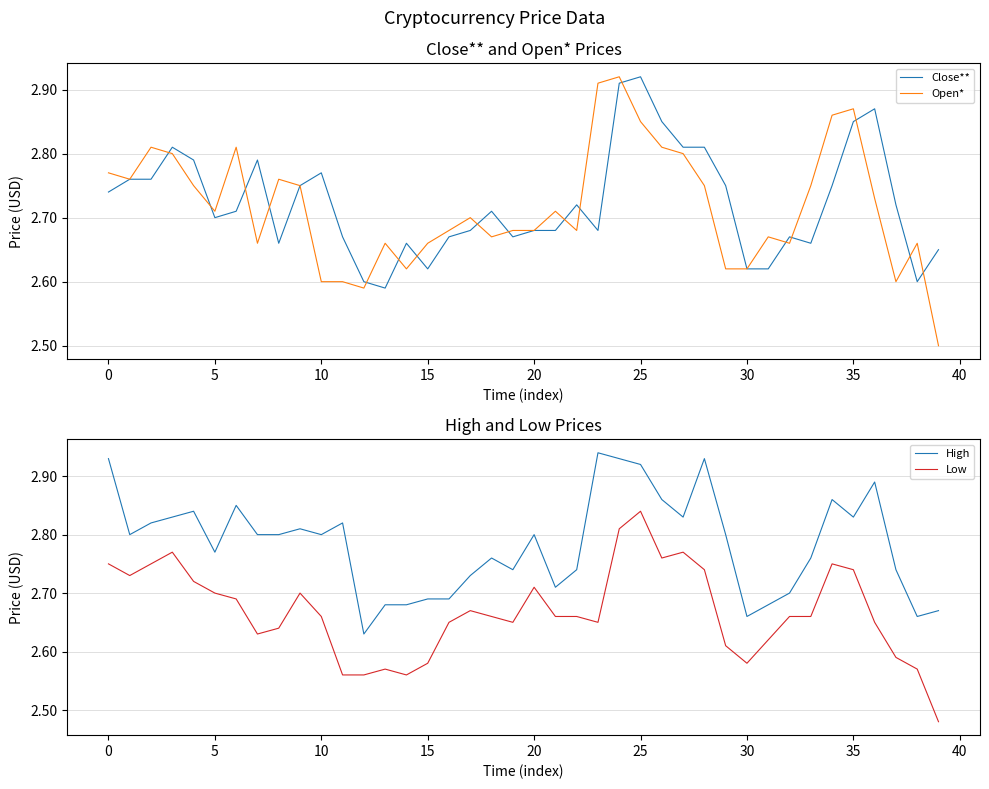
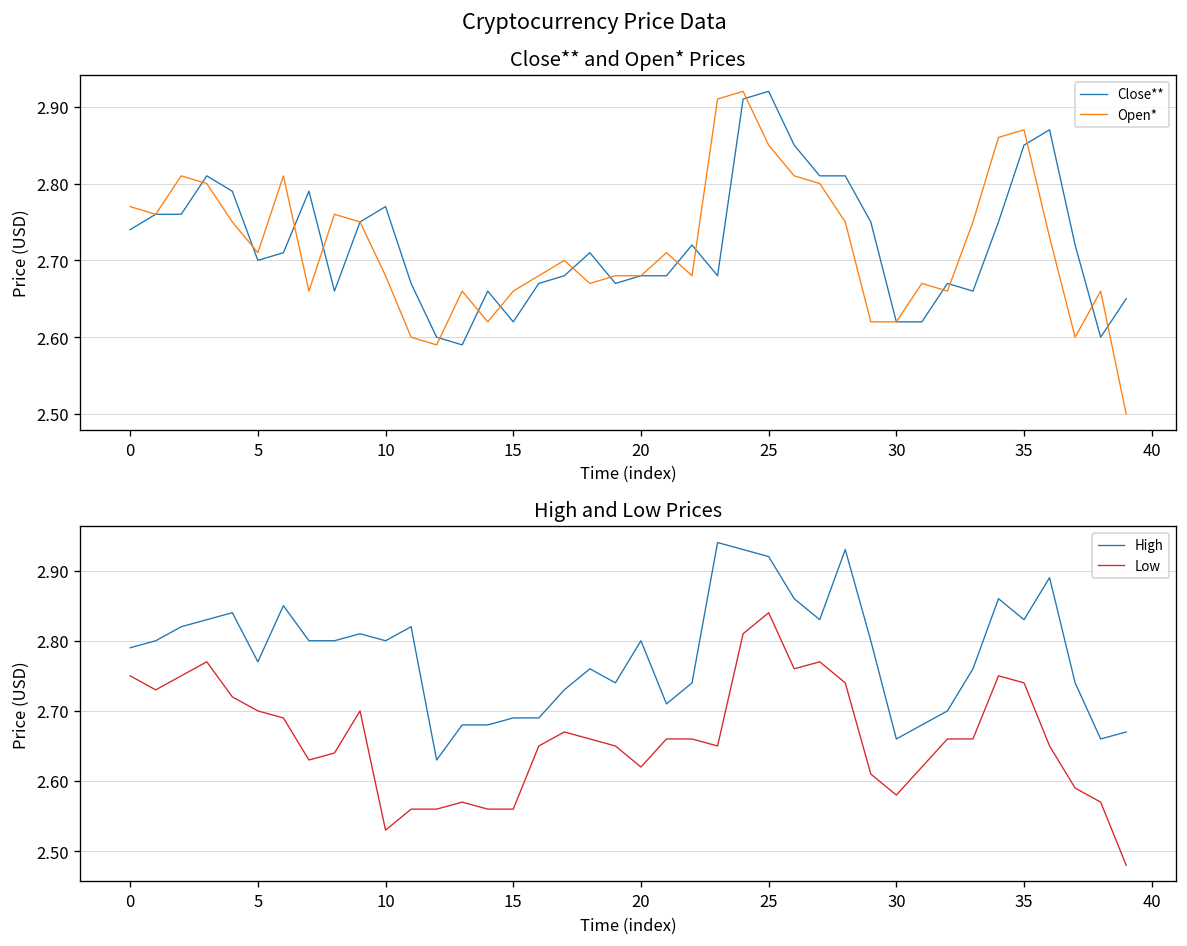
  {
    "Close** and Open* Prices": {
      "Close**": {
        "0": 2.74,
        "5": 2.70,
        "10": 2.77,
        "15": 2.62,
        "25": 2.92,
        "35": 2.85
      },
      "Open*": {
        "0": 2.77,
        "5": 2.71,
-       "10": 2.60,
+       "10": 2.68,
        "15": 2.66,
        "25": 2.85,
        "35": 2.87
      }
    },
    "High and Low Prices": {
      "High": {
-       "0": 2.93,
+       "0": 2.79,
        "5": 2.77,
        "10": 2.80,
        "15": 2.69,
        "20": 2.80,
        "25": 2.92,
        "30": 2.66,
        "35": 2.83
      },
      "Low": {
        "0": 2.75,
        "5": 2.70,
-       "10": 2.66,
-       "15": 2.58,
-       "20": 2.71,
+       "10": 2.53,
+       "15": 2.56,
+       "20": 2.62,
        "25": 2.84,
        "30": 2.58,
        "35": 2.74
      }
    }
  }
